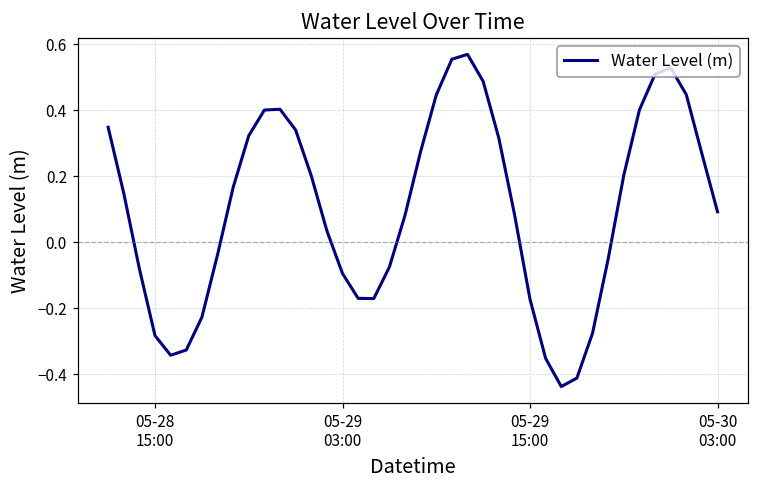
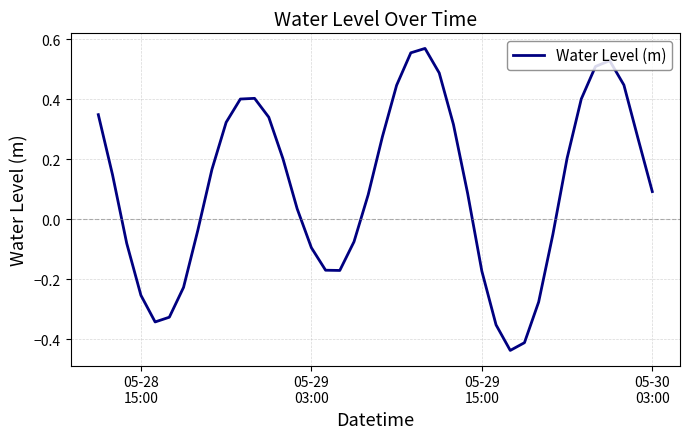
  {
-   "05-28 15:00": -0.28,
+   "05-28 15:00": -0.25,
    "05-29 03:00": -0.10,
    "05-29 15:00": -0.17,
    "05-30 03:00": 0.09
  }
